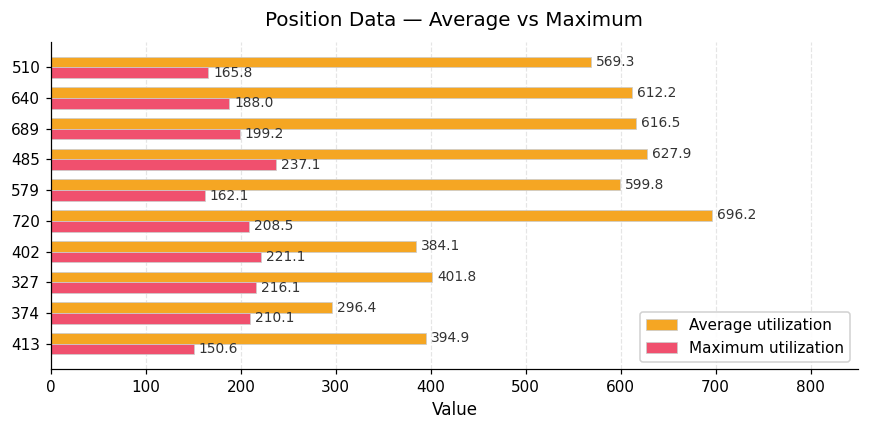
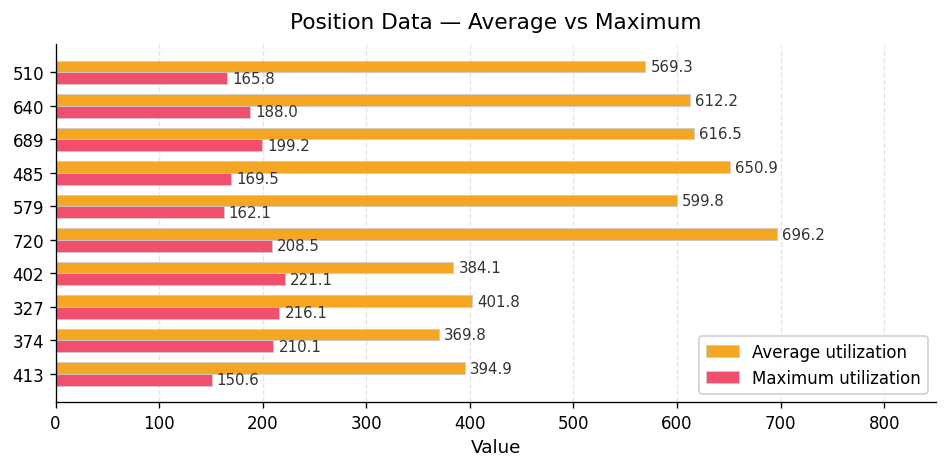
  {
    "Average utilization": {
      "510": 569.3,
      "640": 612.2,
      "689": 616.5,
-     "485": 627.9,
+     "485": 650.9,
      "579": 599.8,
      "720": 696.2,
      "402": 384.1,
      "327": 401.8,
-     "374": 296.4,
+     "374": 369.8,
      "413": 394.9
    },
    "Maximum utilization": {
      "510": 165.8,
      "640": 188.0,
      "689": 199.2,
-     "485": 237.1,
+     "485": 169.5,
      "579": 162.1,
      "720": 208.5,
      "402": 221.1,
      "327": 216.1,
      "374": 210.1,
      "413": 150.6
    }
  }
